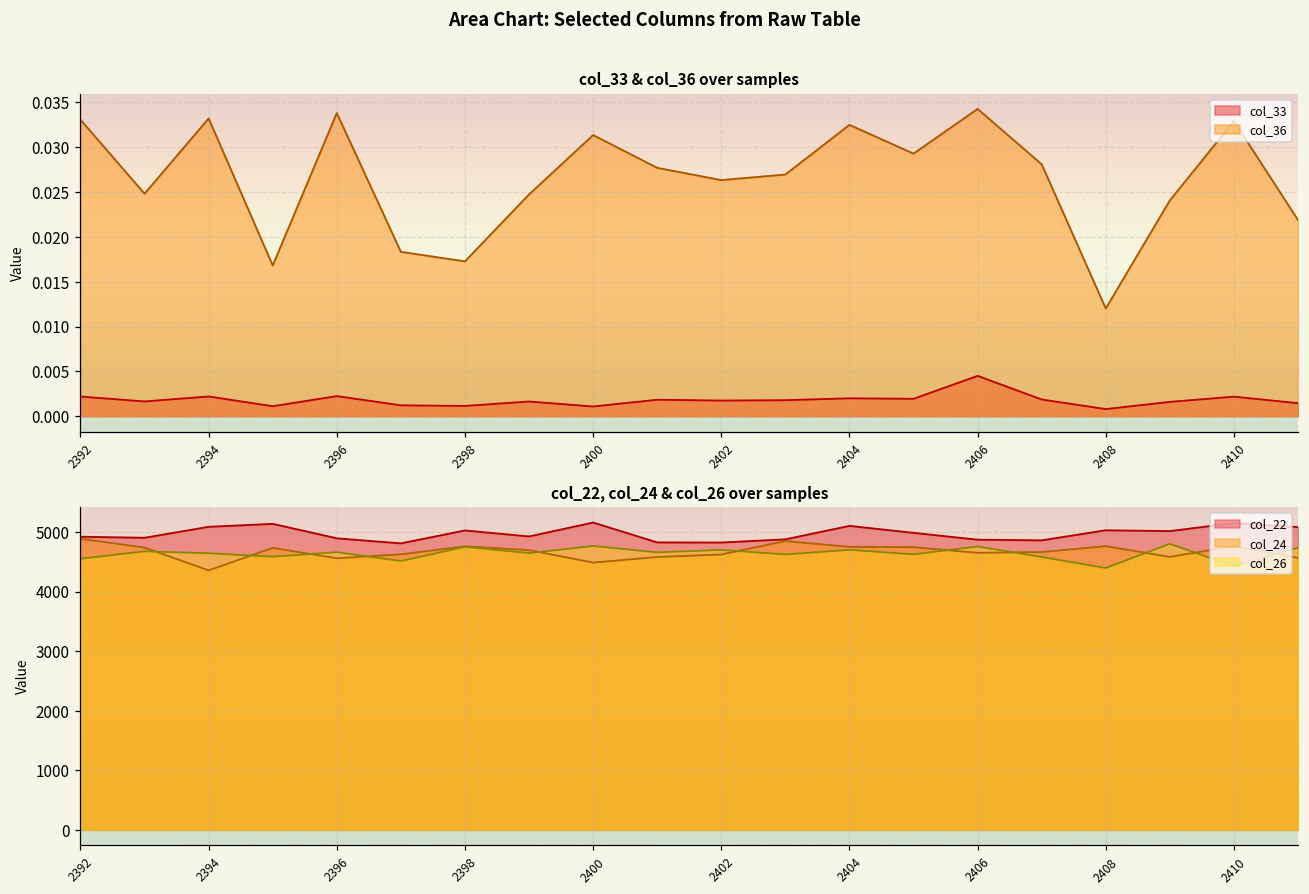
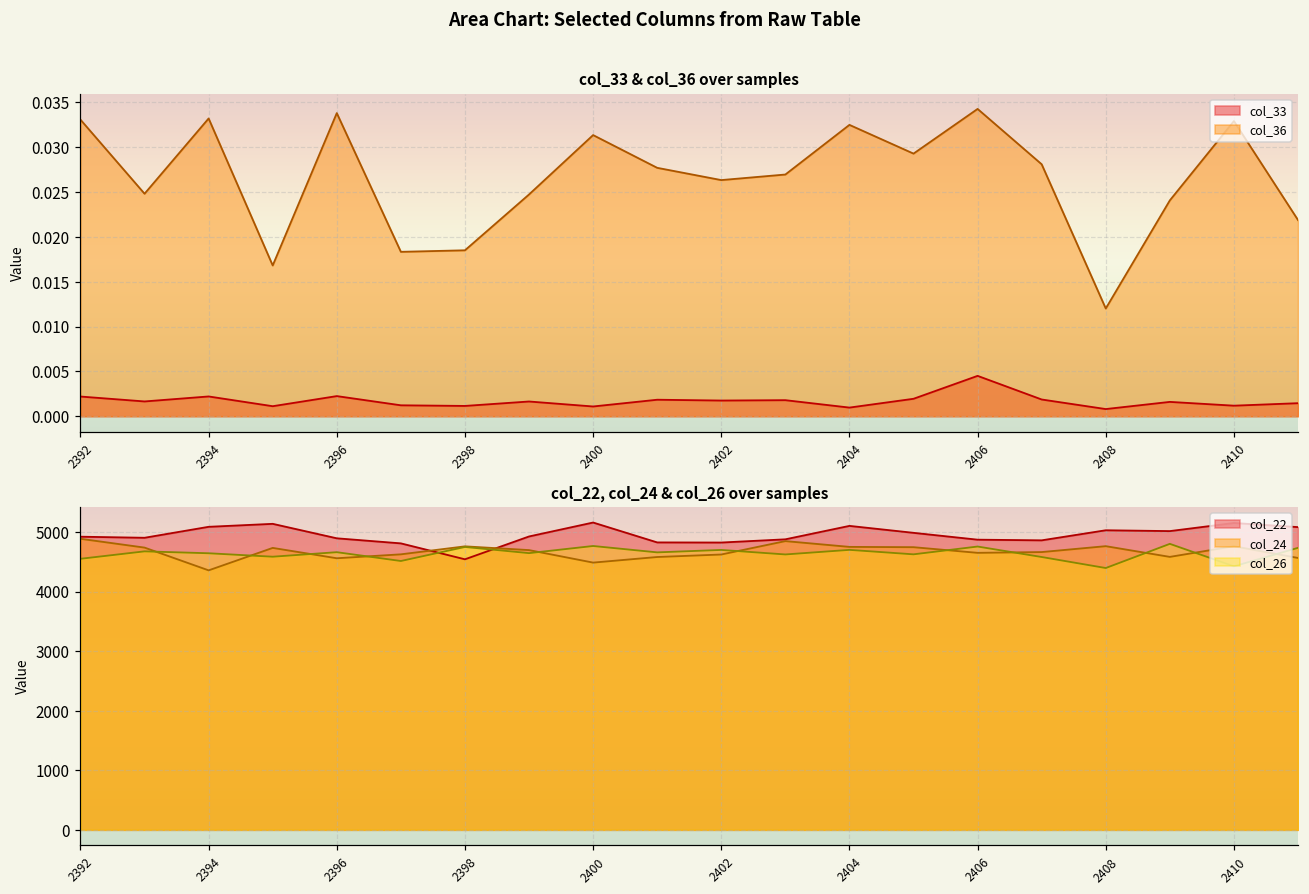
  {
    "col_33 & col_36 over samples": {
      "col_33": {
        "2392": 0.002,
        "2394": 0.002,
        "2396": 0.002,
        "2398": 0.001,
        "2400": 0.001,
        "2402": 0.002,
-       "2404": 0.002,
+       "2404": 0.001,
        "2406": 0.005,
        "2408": 0.001,
-       "2410": 0.002
+       "2410": 0.001
      },
      "col_36": {
        "2392": 0.033,
        "2394": 0.033,
        "2396": 0.034,
-       "2398": 0.017,
+       "2398": 0.019,
        "2400": 0.031,
        "2402": 0.026,
        "2404": 0.032,
        "2406": 0.034,
        "2408": 0.012
      }
    },
    "col_22, col_24 & col_26 over samples": {
      "col_22": {
        "2394": 5100,
        "2396": 4900,
-       "2398": 5000,
+       "2398": 4500,
        "2400": 5200,
        "2402": 4800,
        "2404": 5100,
        "2406": 4900,
        "2408": 5000
      }
    }
  }
